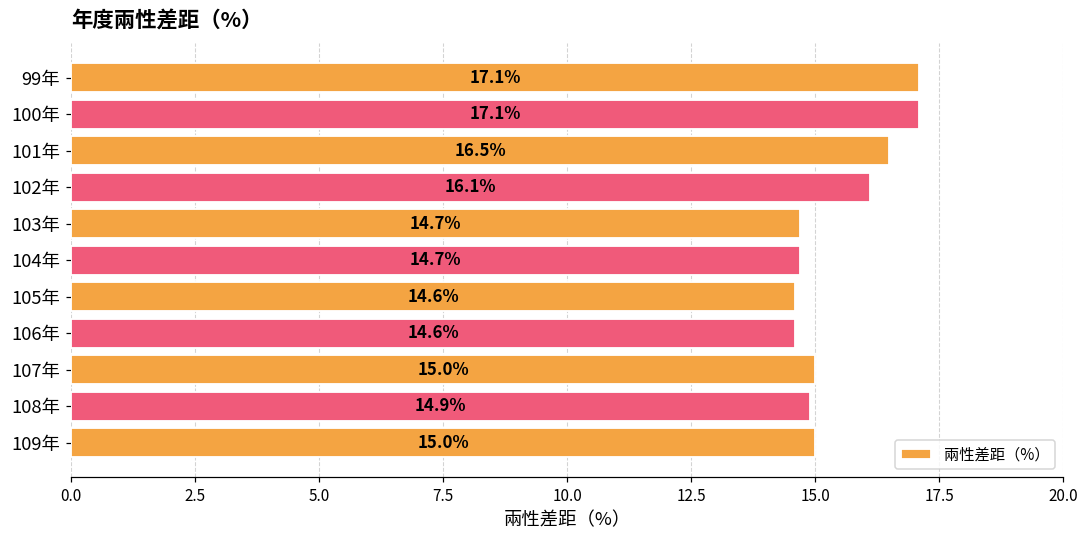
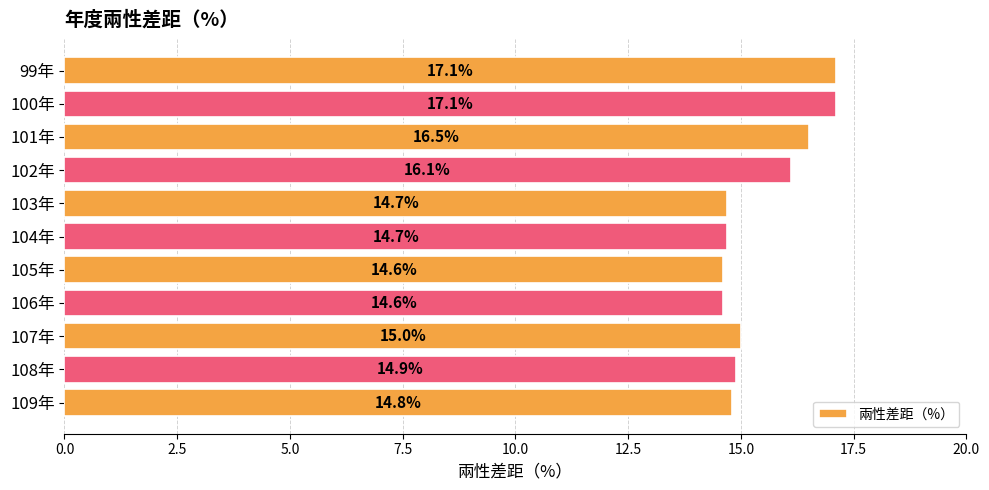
  {
    "99年": "17.1%",
    "100年": "17.1%",
    "101年": "16.5%",
    "102年": "16.1%",
    "103年": "14.7%",
    "104年": "14.7%",
    "105年": "14.6%",
    "106年": "14.6%",
    "107年": "15.0%",
    "108年": "14.9%",
-   "109年": "15.0%"
+   "109年": "14.8%"
  }
